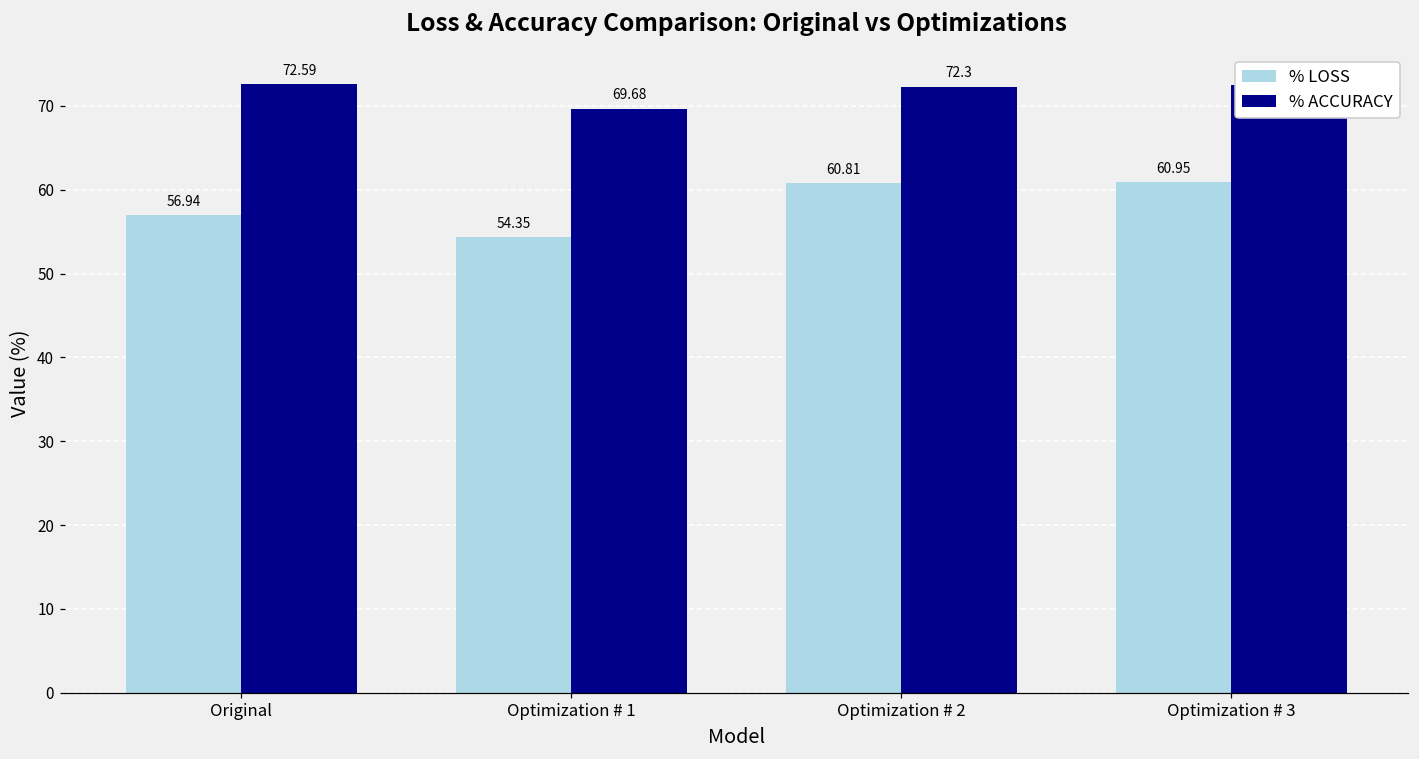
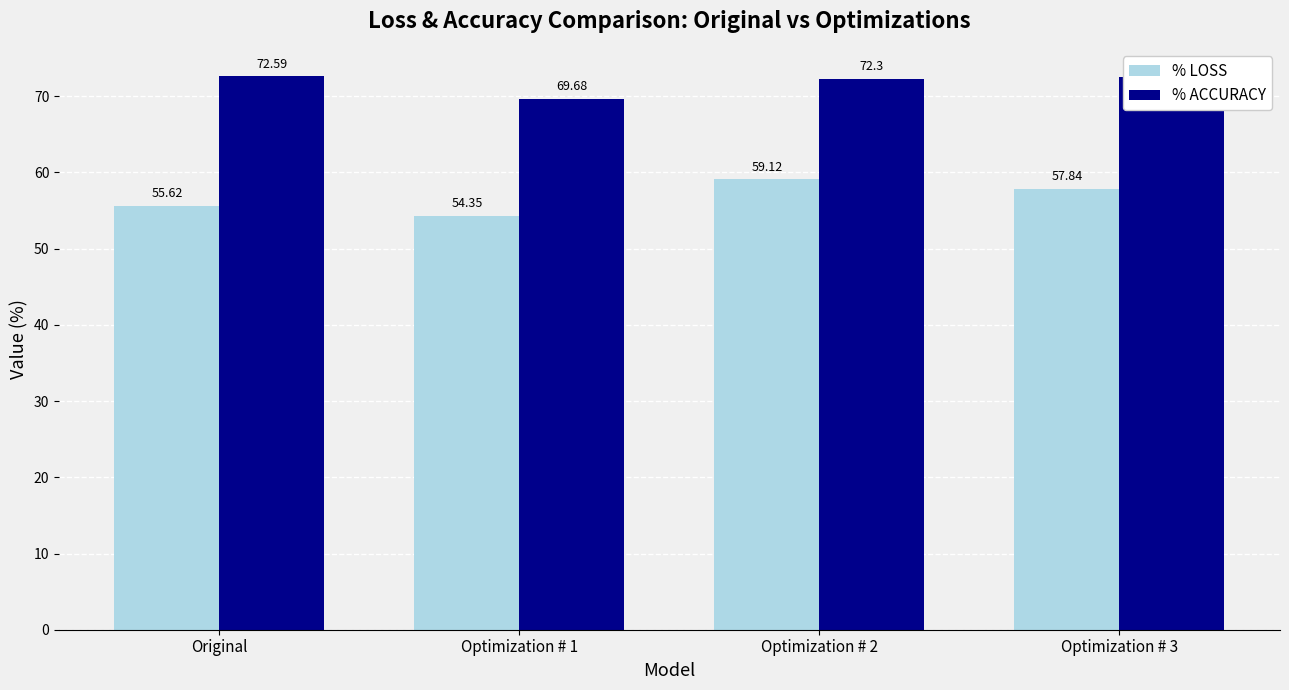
  {
    "% LOSS": {
-     "Original": 56.94,
+     "Original": 55.62,
      "Optimization # 1": 54.35,
-     "Optimization # 2": 60.81,
-     "Optimization # 3": 60.95
+     "Optimization # 2": 59.12,
+     "Optimization # 3": 57.84
    },
    "% ACCURACY": {
      "Original": 72.59,
      "Optimization # 1": 69.68,
      "Optimization # 2": 72.3
    }
  }
